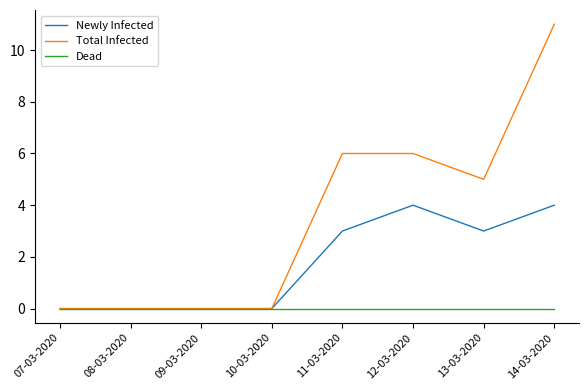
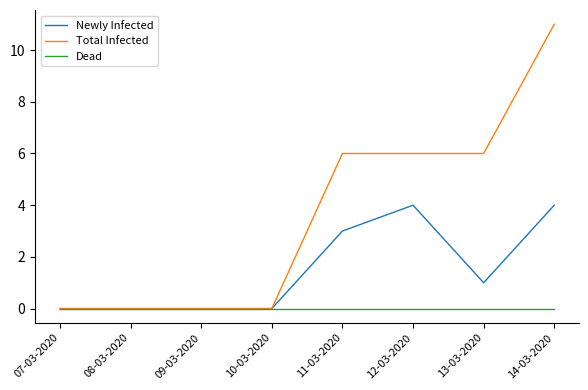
  {
    "Newly Infected": {
      "11-03-2020": 3,
      "12-03-2020": 4,
-     "13-03-2020": 3,
+     "13-03-2020": 1,
      "14-03-2020": 4
    },
    "Total Infected": {
      "11-03-2020": 6,
      "12-03-2020": 6,
-     "13-03-2020": 5,
+     "13-03-2020": 6,
      "14-03-2020": 11
    },
    "Dead": {
      "11-03-2020": 0,
      "12-03-2020": 0,
      "13-03-2020": 0,
      "14-03-2020": 0
    }
  }
